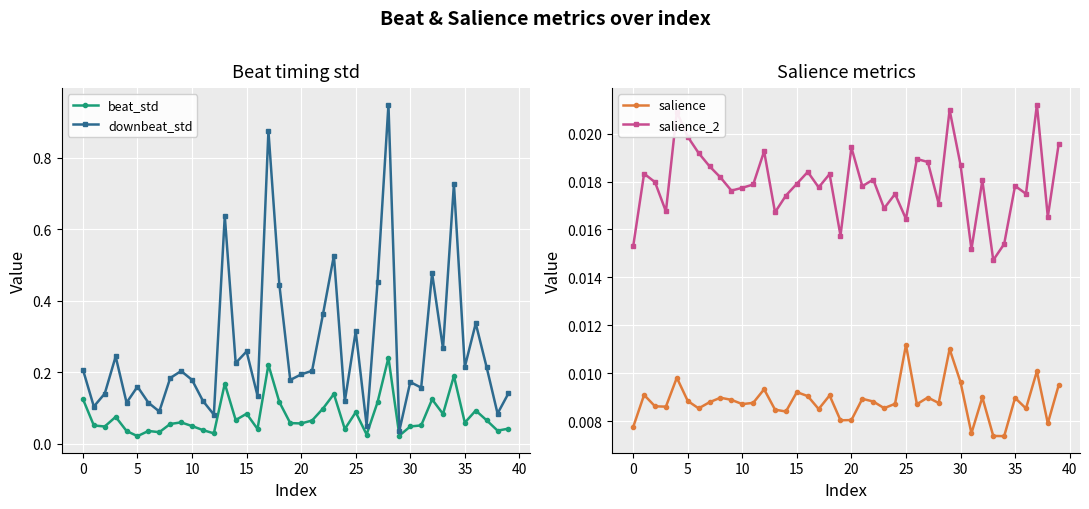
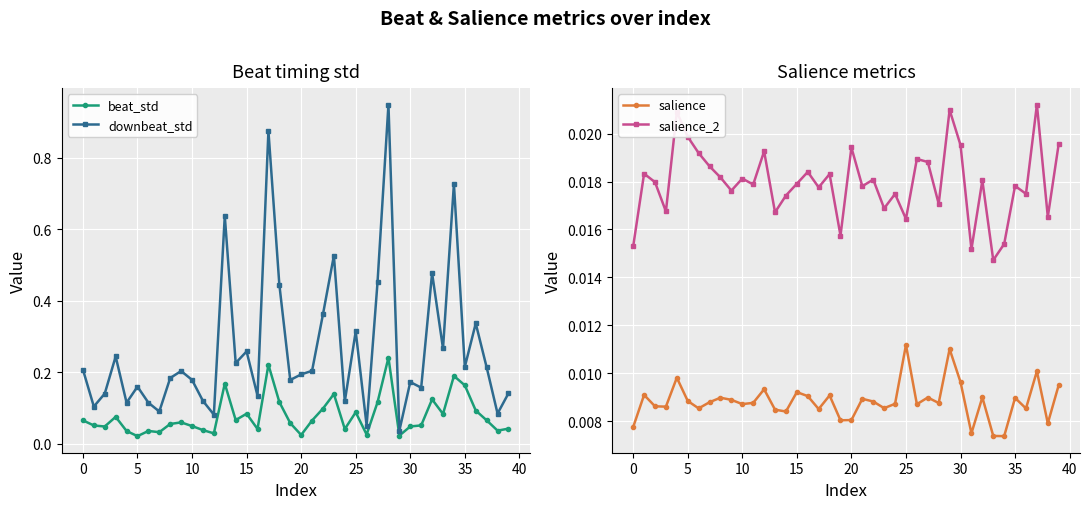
  {
    "Beat timing std": {
      "beat_std": {
-       "0": 0.12,
+       "0": 0.06,
        "5": 0.02,
        "10": 0.05,
        "15": 0.08,
-       "20": 0.06,
+       "20": 0.02,
        "25": 0.09,
        "30": 0.05,
-       "35": 0.06
+       "35": 0.16
      },
      "downbeat_std": {
        "0": 0.21,
        "5": 0.16,
        "10": 0.18,
        "15": 0.26,
        "20": 0.19,
        "25": 0.31,
        "30": 0.17,
        "35": 0.21
      }
    },
    "Salience metrics": {
      "salience": {
        "0": 0.0078,
        "5": 0.0088,
        "10": 0.0087,
        "15": 0.0092,
        "20": 0.0080,
        "25": 0.0112,
        "30": 0.0096,
        "35": 0.0090
      },
      "salience_2": {
        "0": 0.0153,
        "5": 0.0199,
-       "10": 0.0177,
+       "10": 0.0181,
        "15": 0.0179,
        "20": 0.0194,
        "25": 0.0164,
-       "30": 0.0187,
+       "30": 0.0195,
        "35": 0.0178
      }
    }
  }
